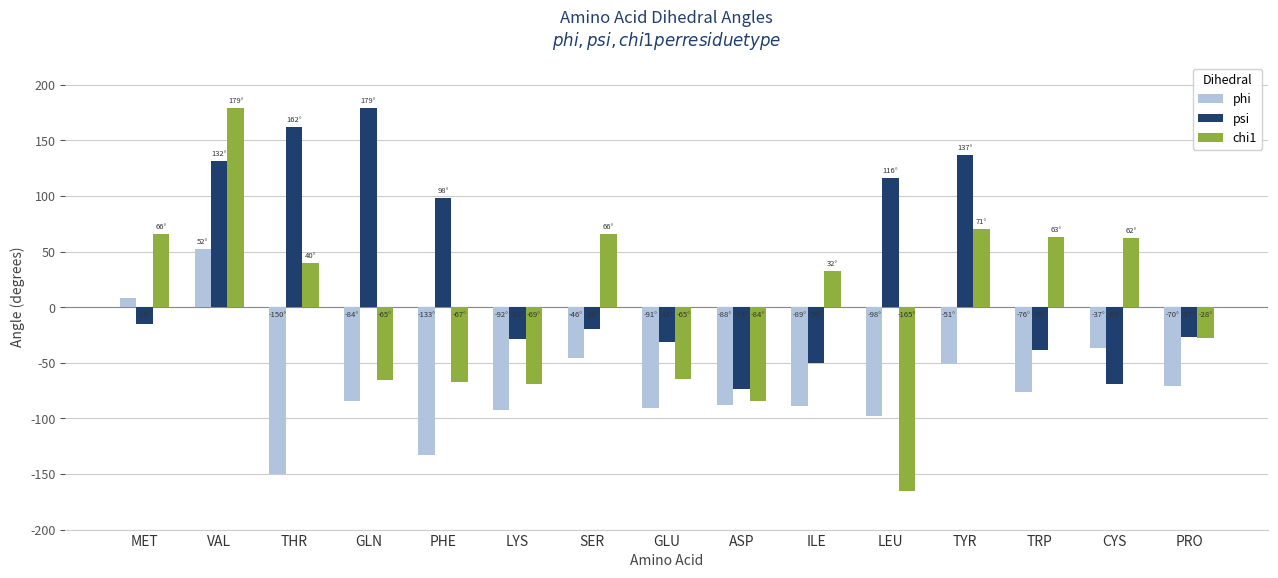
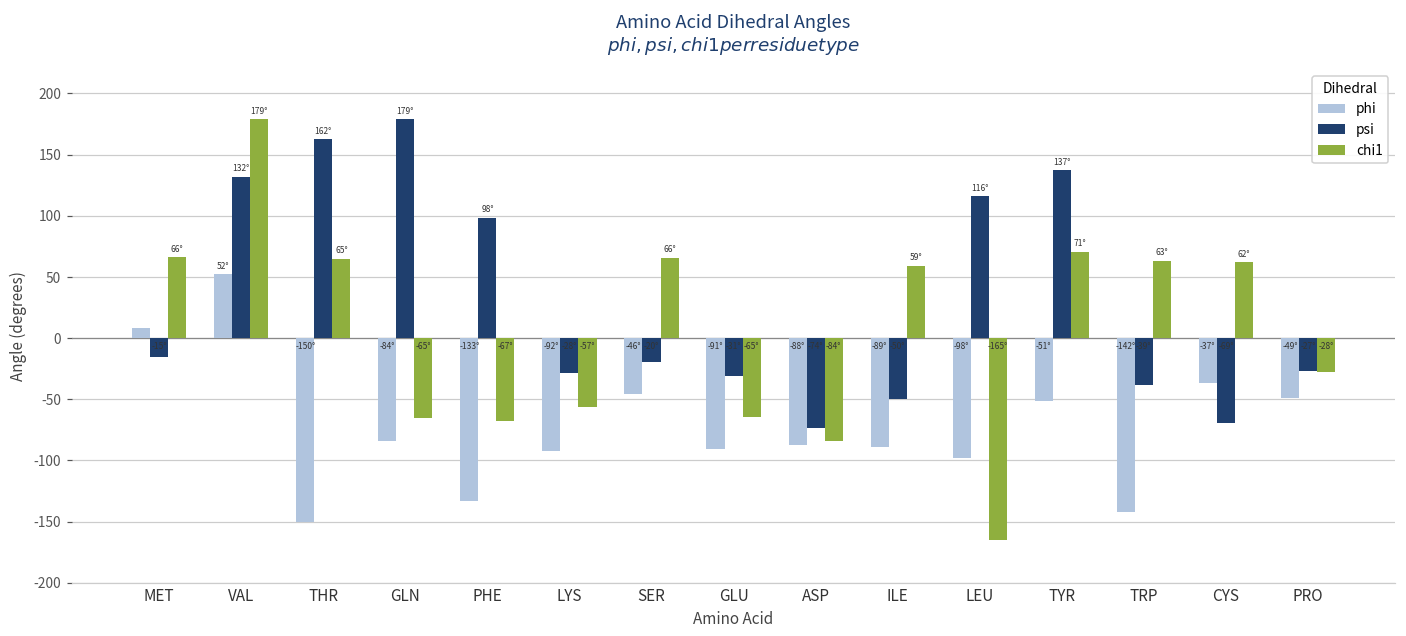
  {
    "phi": {
      "VAL": "52°",
      "THR": "-150°",
      "GLN": "-84°",
      "PHE": "-133°",
      "LYS": "-92°",
      "SER": "-46°",
      "GLU": "-91°",
      "ASP": "-88°",
      "ILE": "-89°",
      "LEU": "-98°",
      "TYR": "-51°",
-     "TRP": "-76°",
+     "TRP": "-142°",
      "CYS": "-37°",
-     "PRO": "-70°"
+     "PRO": "-49°"
    },
    "psi": {
      "MET": "-15°",
      "VAL": "132°",
      "THR": "162°",
      "GLN": "179°",
      "PHE": "98°",
      "LYS": "-28°",
      "SER": "-20°",
      "GLU": "-31°",
      "ASP": "-74°",
      "ILE": "-50°",
      "LEU": "116°",
      "TYR": "137°",
      "TRP": "-39°",
      "CYS": "-69°",
      "PRO": "-27°"
    },
    "chi1": {
      "MET": "66°",
      "VAL": "179°",
-     "THR": "40°",
+     "THR": "65°",
      "GLN": "-65°",
      "PHE": "-67°",
-     "LYS": "-69°",
+     "LYS": "-57°",
      "SER": "66°",
      "GLU": "-65°",
      "ASP": "-84°",
-     "ILE": "32°",
+     "ILE": "59°",
      "LEU": "-165°",
      "TYR": "71°",
      "TRP": "63°",
      "CYS": "62°",
      "PRO": "-28°"
    }
  }
